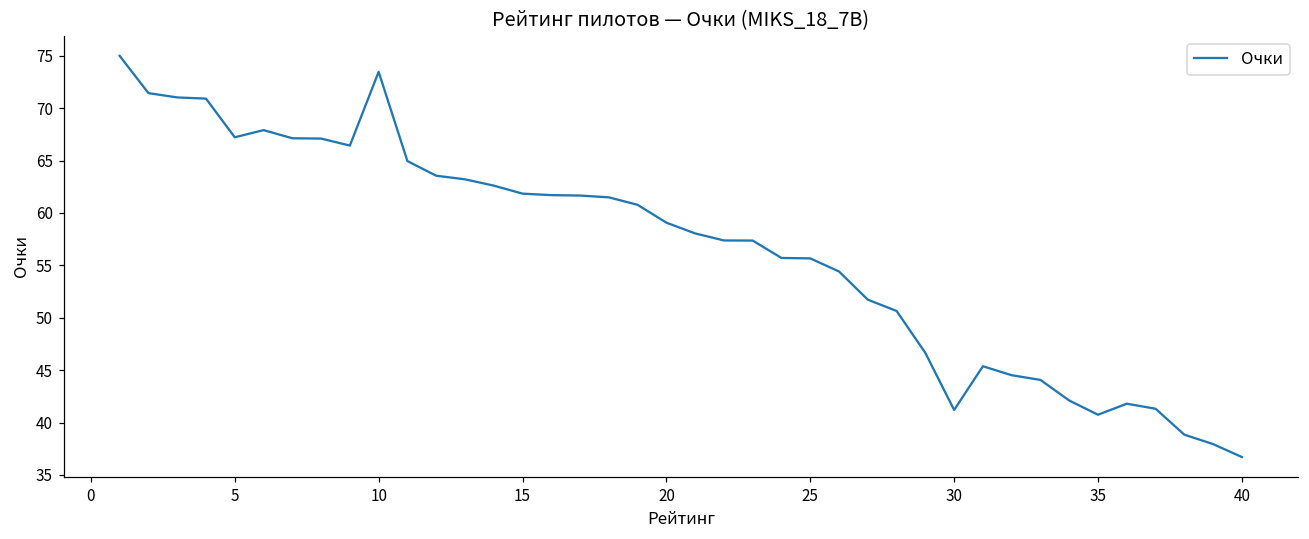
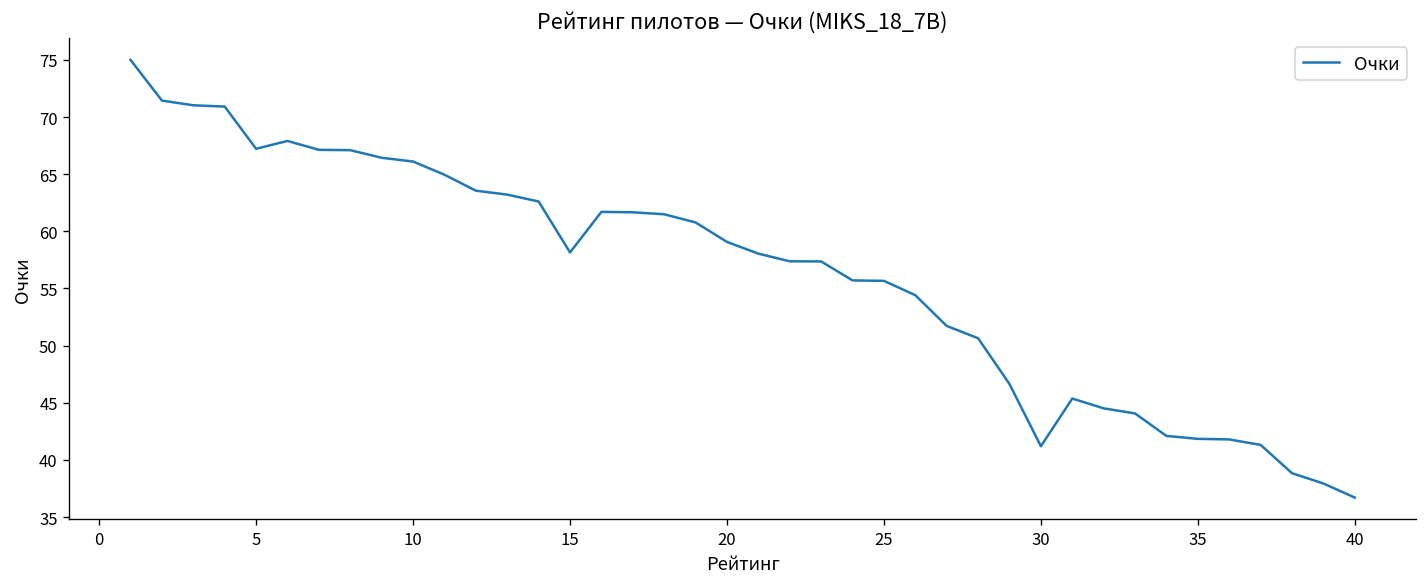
  {
    "5": 67,
-   "10": 73,
-   "15": 62,
+   "10": 66,
+   "15": 58,
    "20": 59,
    "25": 56,
    "30": 41,
-   "35": 41,
+   "35": 42,
    "40": 37
  }
